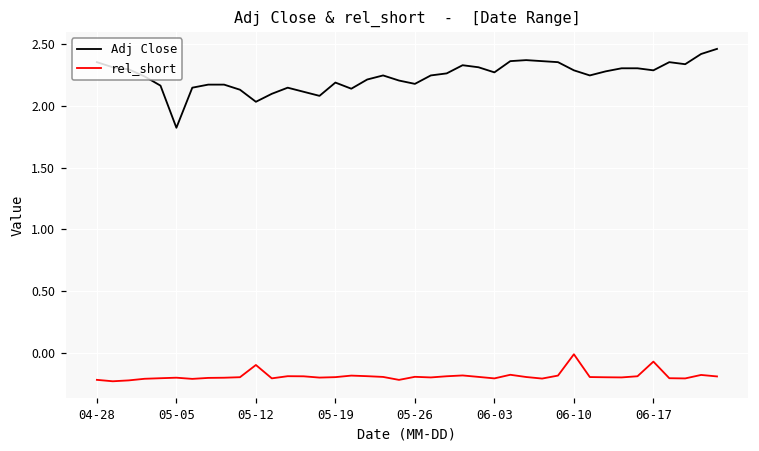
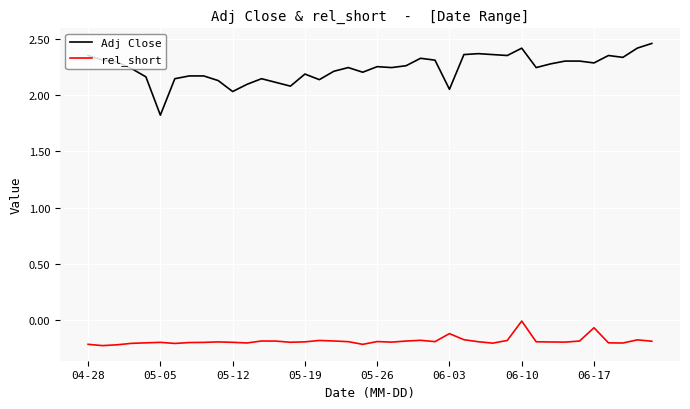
  {
    "Adj Close": {
      "05-05": 1.82,
      "05-12": 2.03,
      "05-19": 2.19,
-     "05-26": 2.18,
-     "06-03": 2.27,
-     "06-10": 2.29,
+     "05-26": 2.25,
+     "06-03": 2.05,
+     "06-10": 2.42,
      "06-17": 2.29
    },
    "rel_short": {
      "04-28": -0.22,
      "05-05": -0.20,
-     "05-12": -0.10,
+     "05-12": -0.20,
      "05-19": -0.19,
      "05-26": -0.19,
-     "06-03": -0.20,
+     "06-03": -0.12,
      "06-10": -0.01,
      "06-17": -0.07
    }
  }
